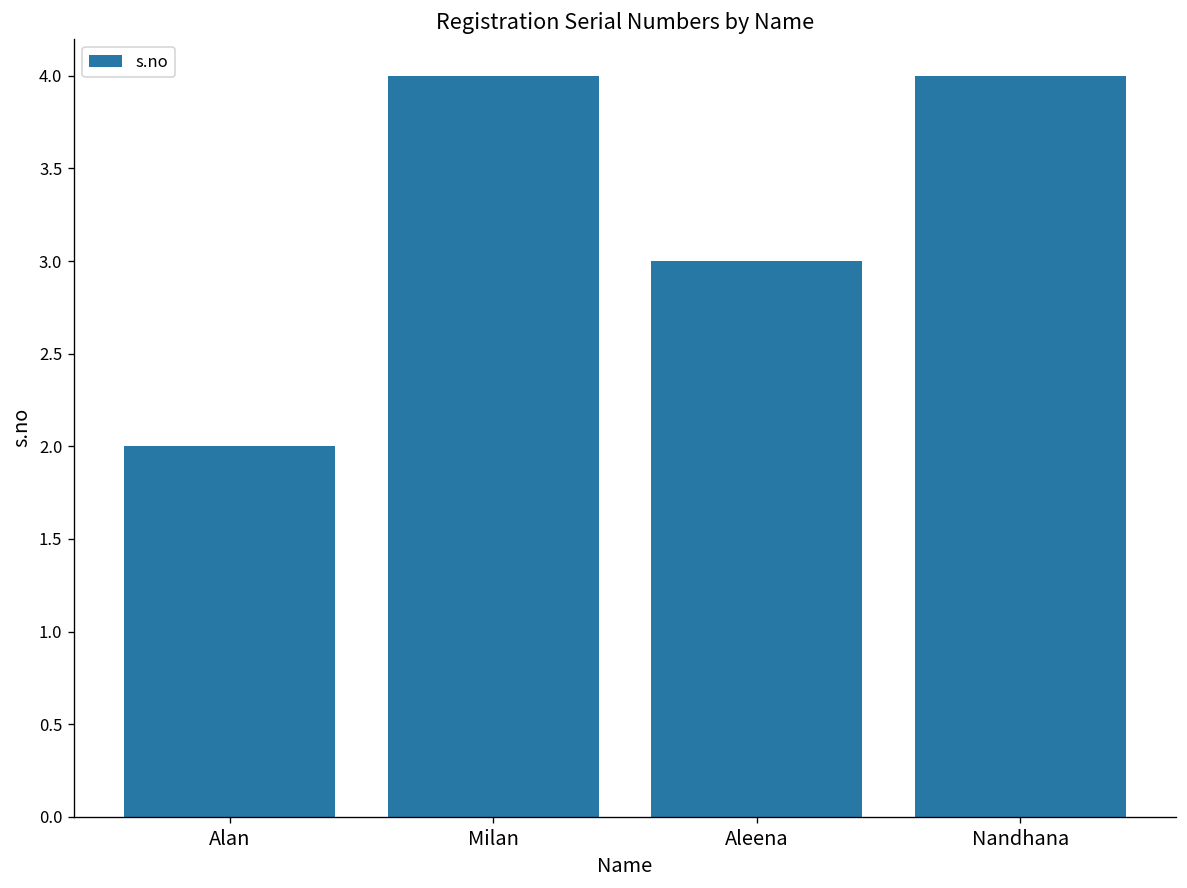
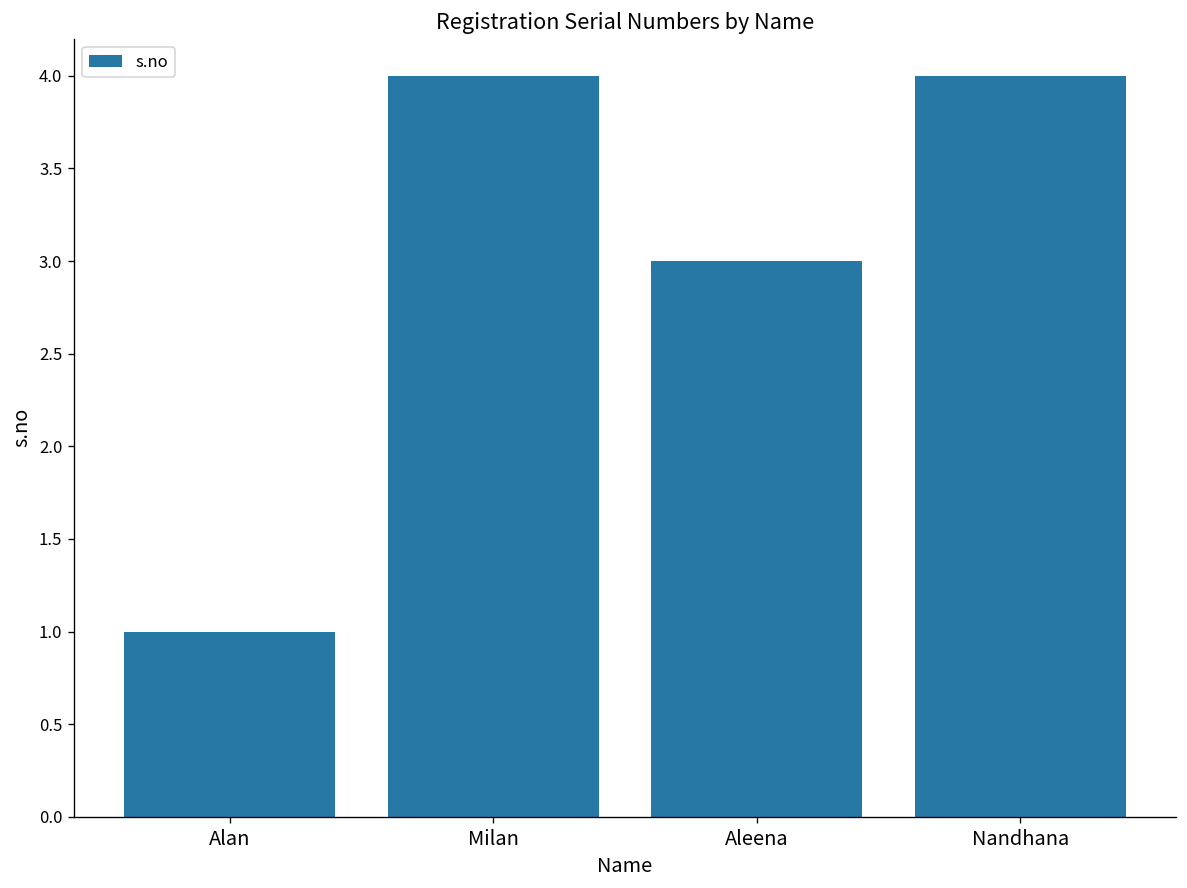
  {
-   "Alan": 2,
+   "Alan": 1,
    "Milan": 4,
    "Aleena": 3,
    "Nandhana": 4
  }
